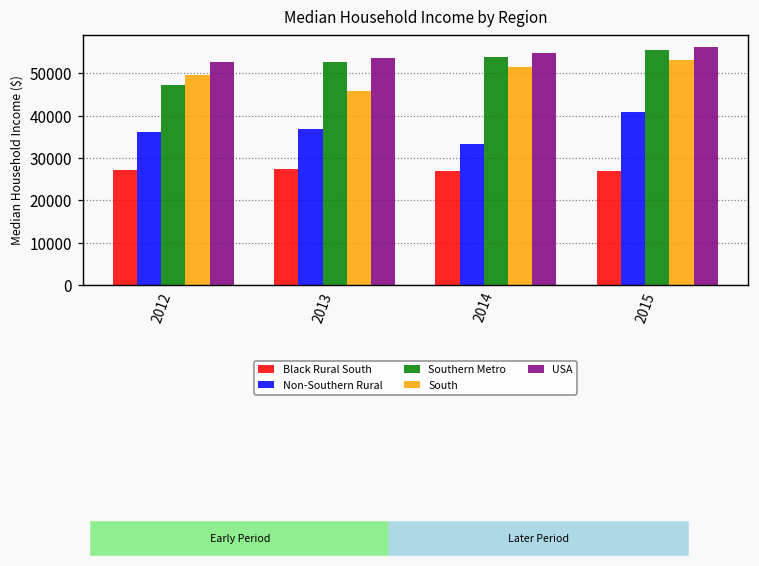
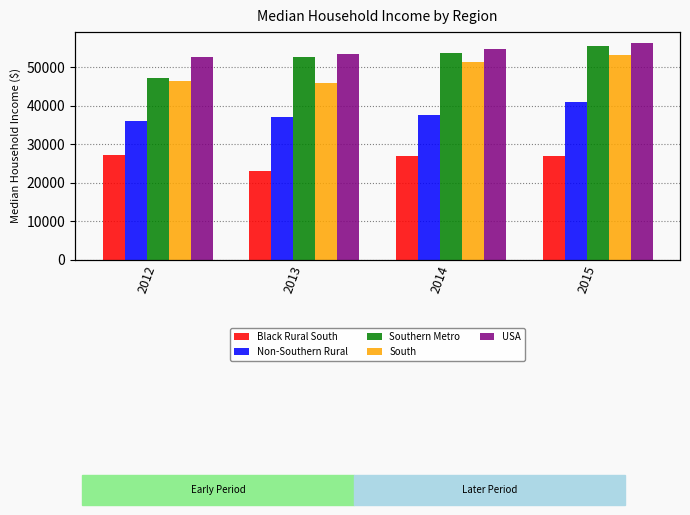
  {
    "Black Rural South": {
      "2012": 27000,
-     "2013": 27000,
+     "2013": 23000,
      "2014": 27000,
      "2015": 27000
    },
    "Non-Southern Rural": {
      "2012": 36000,
      "2013": 37000,
-     "2014": 33000,
+     "2014": 37000,
      "2015": 41000
    },
    "Southern Metro": {
      "2012": 47000,
      "2013": 53000,
      "2014": 54000,
      "2015": 56000
    },
    "South": {
-     "2012": 50000,
+     "2012": 46000,
      "2013": 46000,
      "2014": 51000,
      "2015": 53000
    },
    "USA": {
      "2012": 53000,
      "2013": 54000,
      "2014": 55000,
      "2015": 56000
    }
  }
